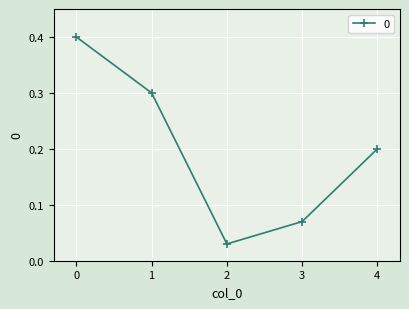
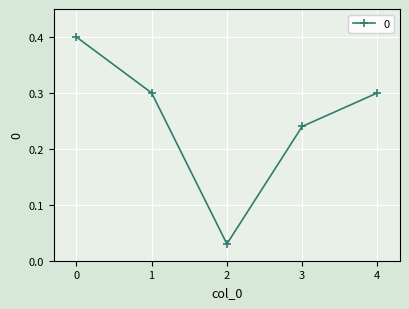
  {
    "0": 0.40,
    "1": 0.30,
    "2": 0.03,
-   "3": 0.07,
-   "4": 0.2
+   "3": 0.24,
+   "4": 0.3
  }
